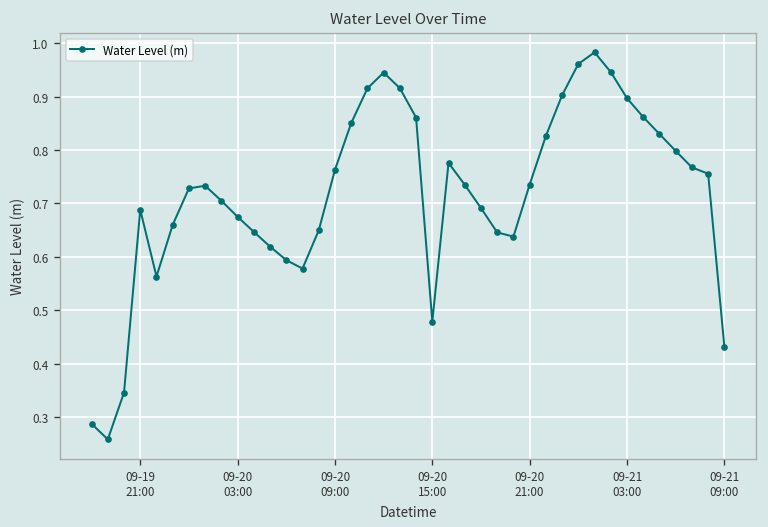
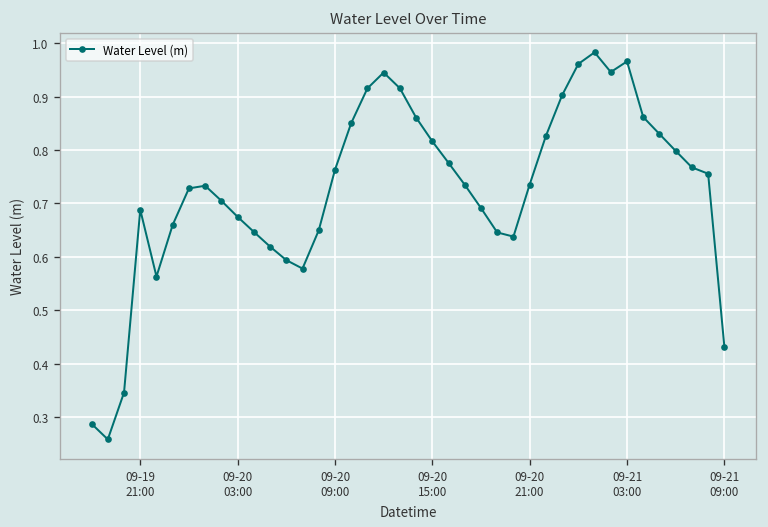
  {
    "09-19 21:00": 0.69,
    "09-20 03:00": 0.67,
    "09-20 09:00": 0.76,
-   "09-20 15:00": 0.48,
+   "09-20 15:00": 0.82,
    "09-20 21:00": 0.74,
-   "09-21 03:00": 0.90,
+   "09-21 03:00": 0.97,
    "09-21 09:00": 0.43
  }
